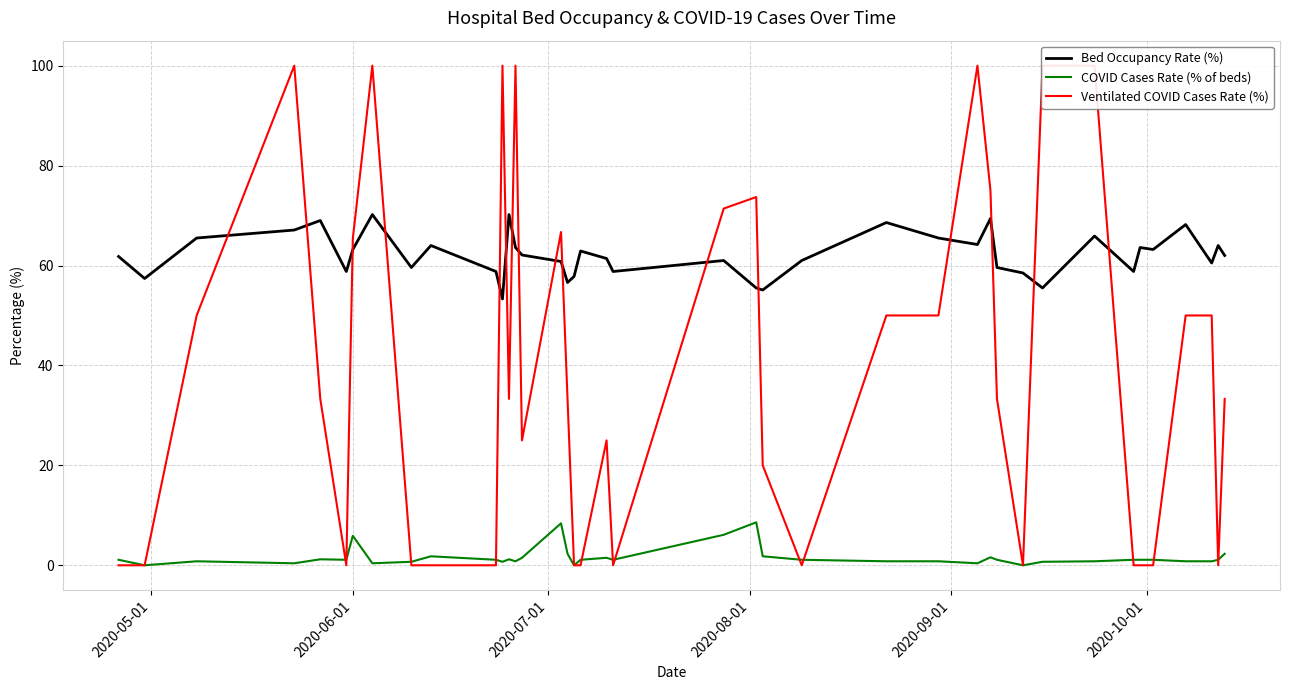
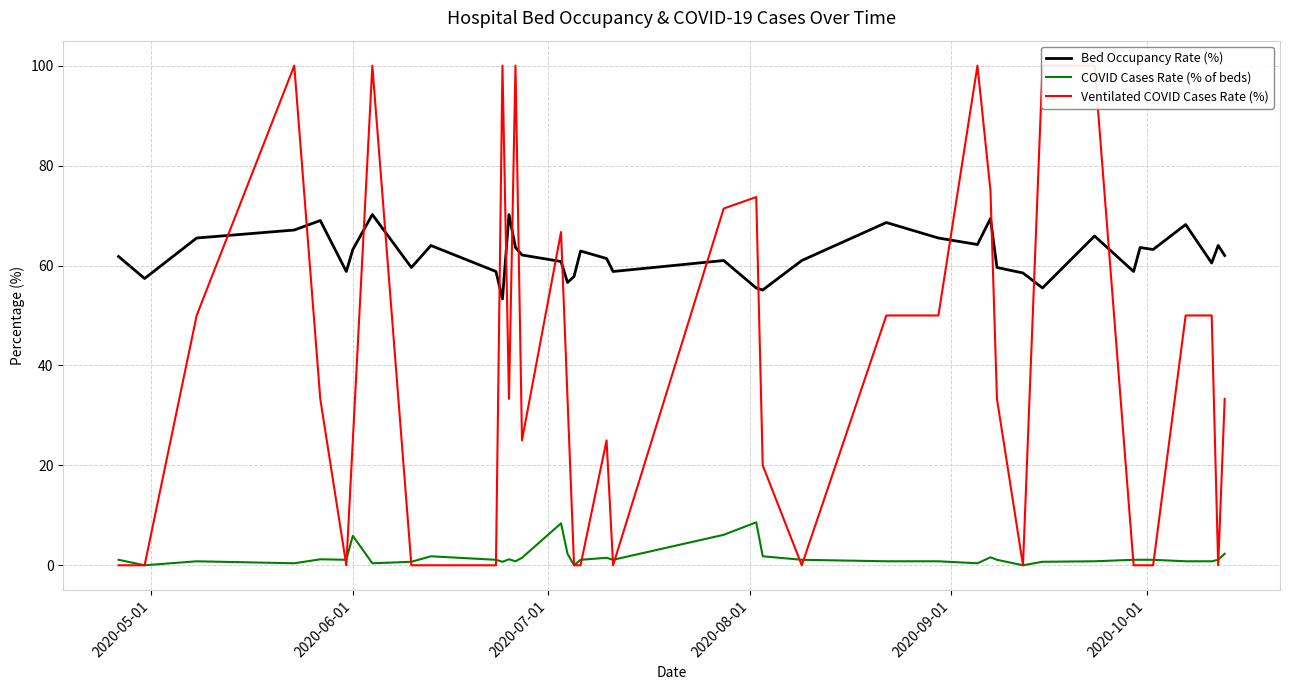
  {
    "Bed Occupancy Rate (%)": {
      "2020-06-01": 63
    },
    "COVID Cases Rate (% of beds)": {
      "2020-06-01": 6
    },
    "Ventilated COVID Cases Rate (%)": {
-     "2020-06-01": 65
+     "2020-06-01": 25
    }
  }
